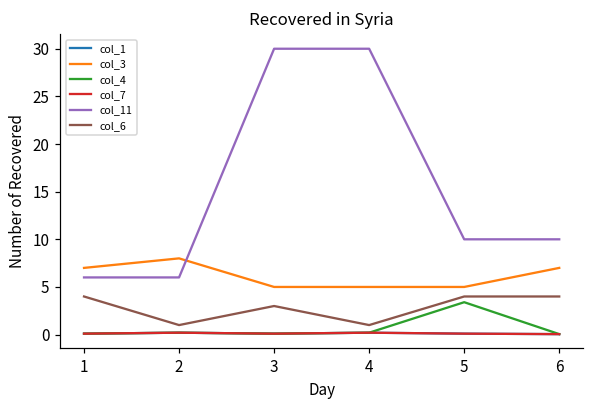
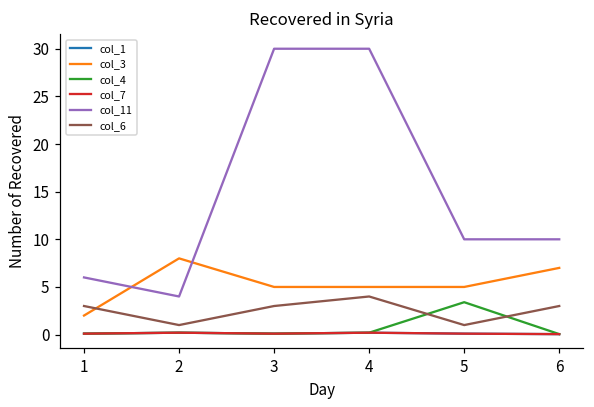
  {
    "col_7": {
      "5": 0
    },
    "col_3": {
-     "1": 7,
+     "1": 2,
      "2": 8,
      "3": 5,
      "4": 5,
      "5": 5,
      "6": 7
    },
    "col_4": {
      "5": 3
    },
    "col_11": {
      "1": 6,
-     "2": 6,
+     "2": 4,
      "3": 30,
      "4": 30,
      "5": 10,
      "6": 10
    },
    "col_6": {
-     "1": 4,
+     "1": 3,
      "2": 1,
      "3": 3,
-     "4": 1,
-     "5": 4,
-     "6": 4
+     "4": 4,
+     "5": 1,
+     "6": 3
    }
  }
